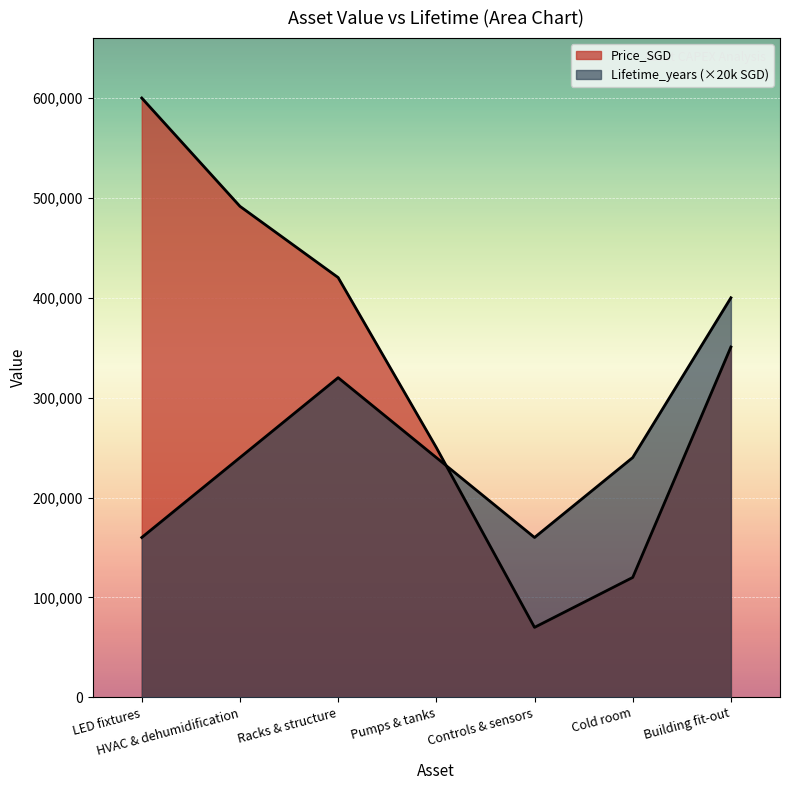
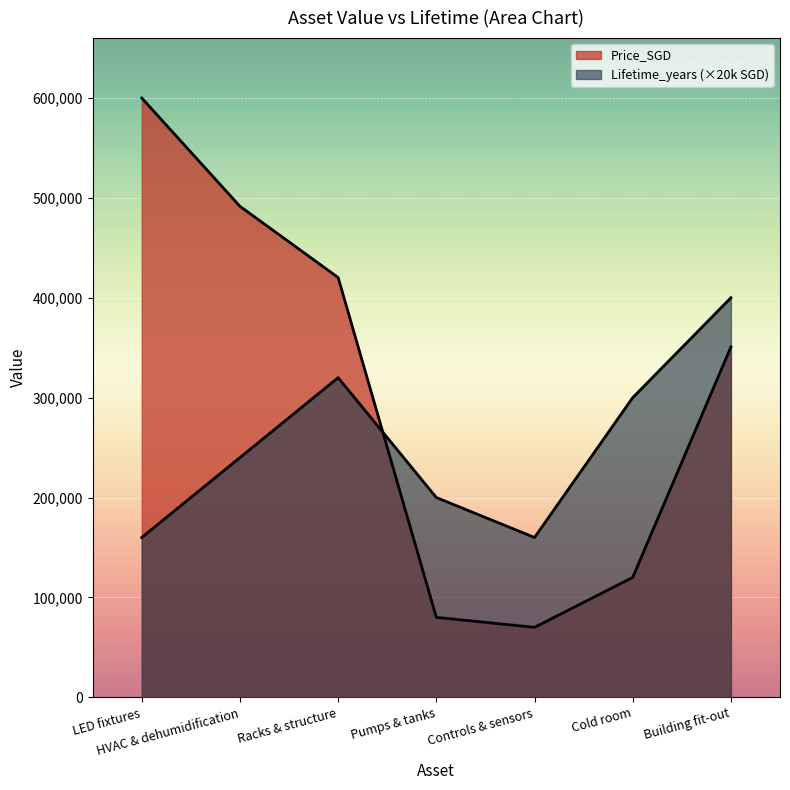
  {
    "Price_SGD": {
      "LED fixtures": "600,000",
      "HVAC & dehumidification": "490,000",
      "Racks & structure": "420,000",
-     "Pumps & tanks": "250,000",
+     "Pumps & tanks": "80,000",
      "Controls & sensors": "70,000",
      "Cold room": "120,000",
      "Building fit-out": "350,000"
    },
    "Lifetime_years (×20k SGD)": {
      "LED fixtures": "160,000",
      "HVAC & dehumidification": "240,000",
      "Racks & structure": "320,000",
-     "Pumps & tanks": "240,000",
+     "Pumps & tanks": "200,000",
      "Controls & sensors": "160,000",
-     "Cold room": "240,000",
+     "Cold room": "300,000",
      "Building fit-out": "400,000"
    }
  }
